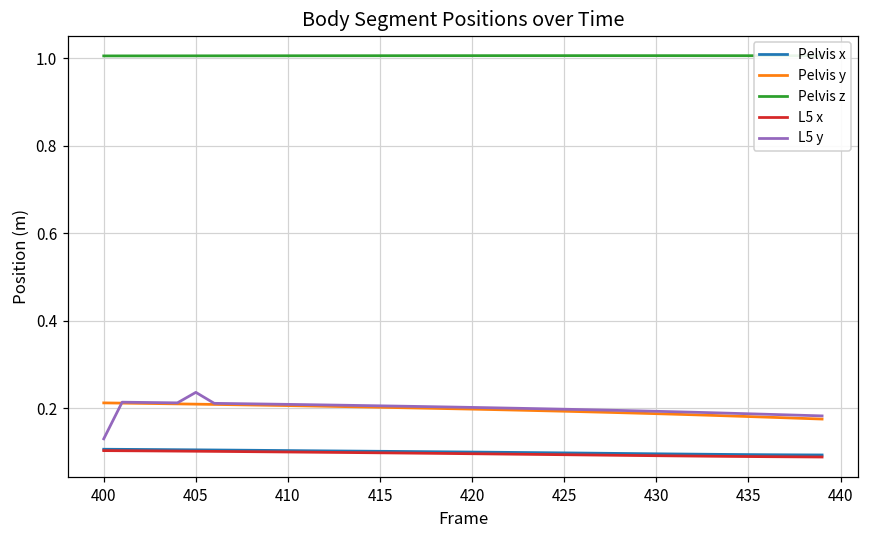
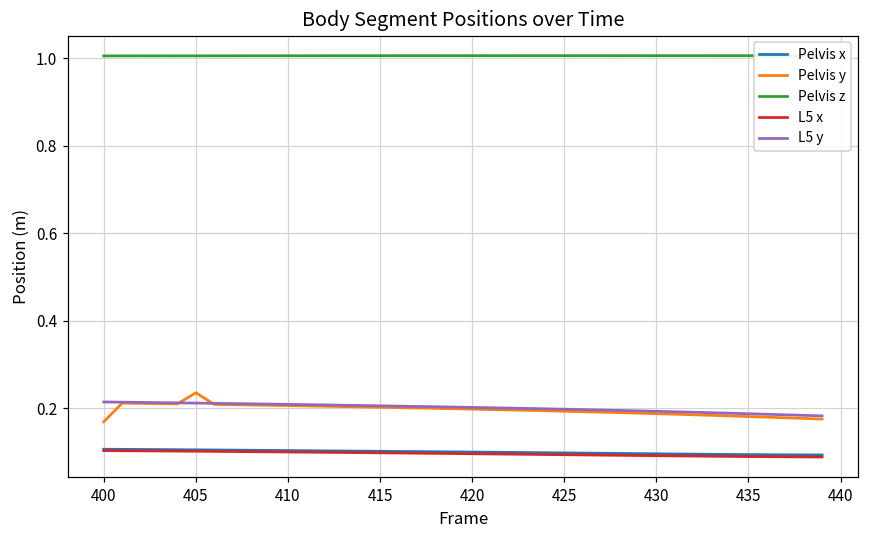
  {
    "Pelvis y": {
-     "400": 0.21,
-     "405": 0.21,
+     "400": 0.17,
+     "405": 0.23,
      "435": 0.18
    },
    "Pelvis z": {
      "400": 1.01,
      "405": 1.01,
      "410": 1.01,
      "415": 1.01,
      "420": 1.01,
      "425": 1.01,
      "430": 1.01,
      "435": 1.01
    },
    "L5 y": {
-     "400": 0.13,
-     "405": 0.24,
+     "400": 0.21,
+     "405": 0.21,
      "435": 0.19
    }
  }
